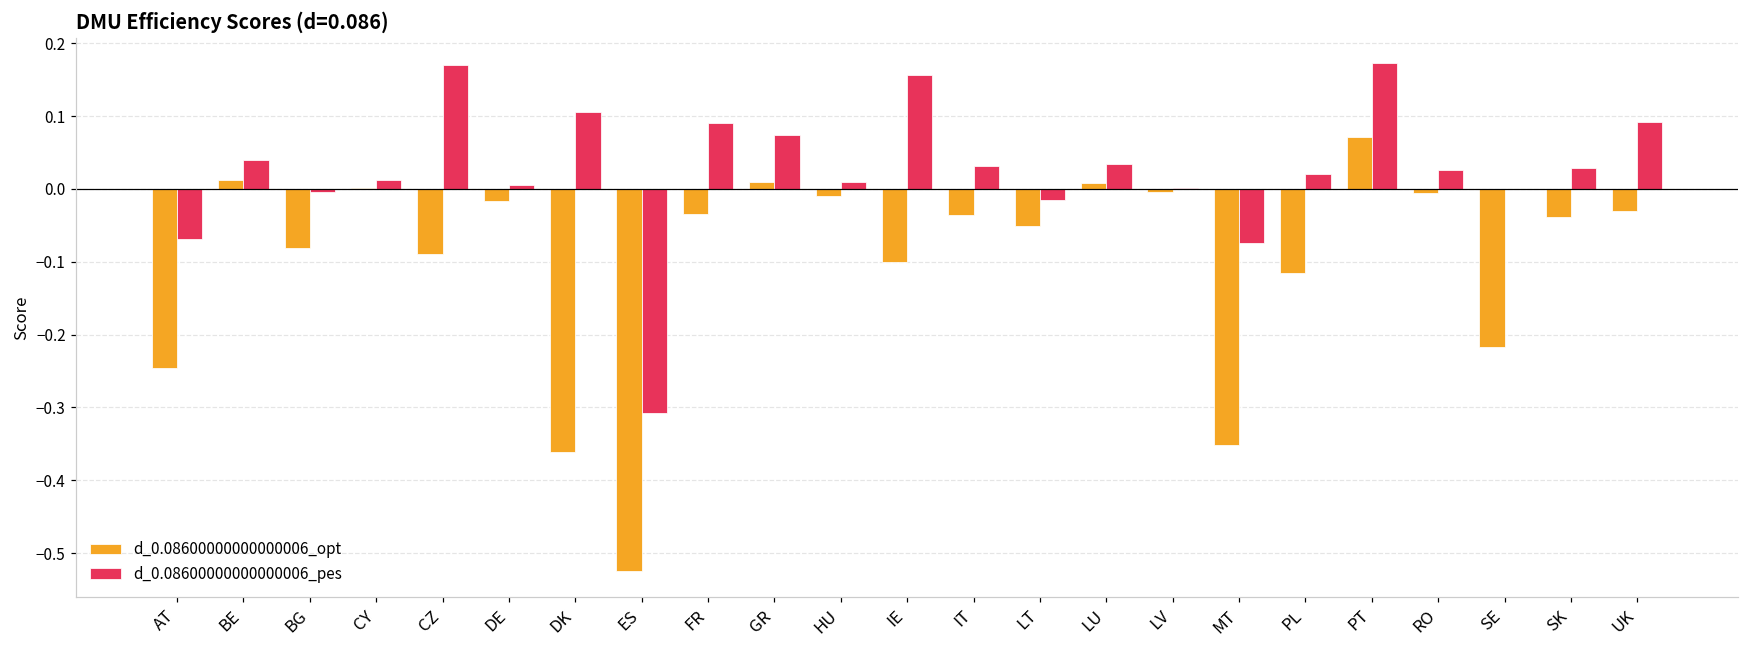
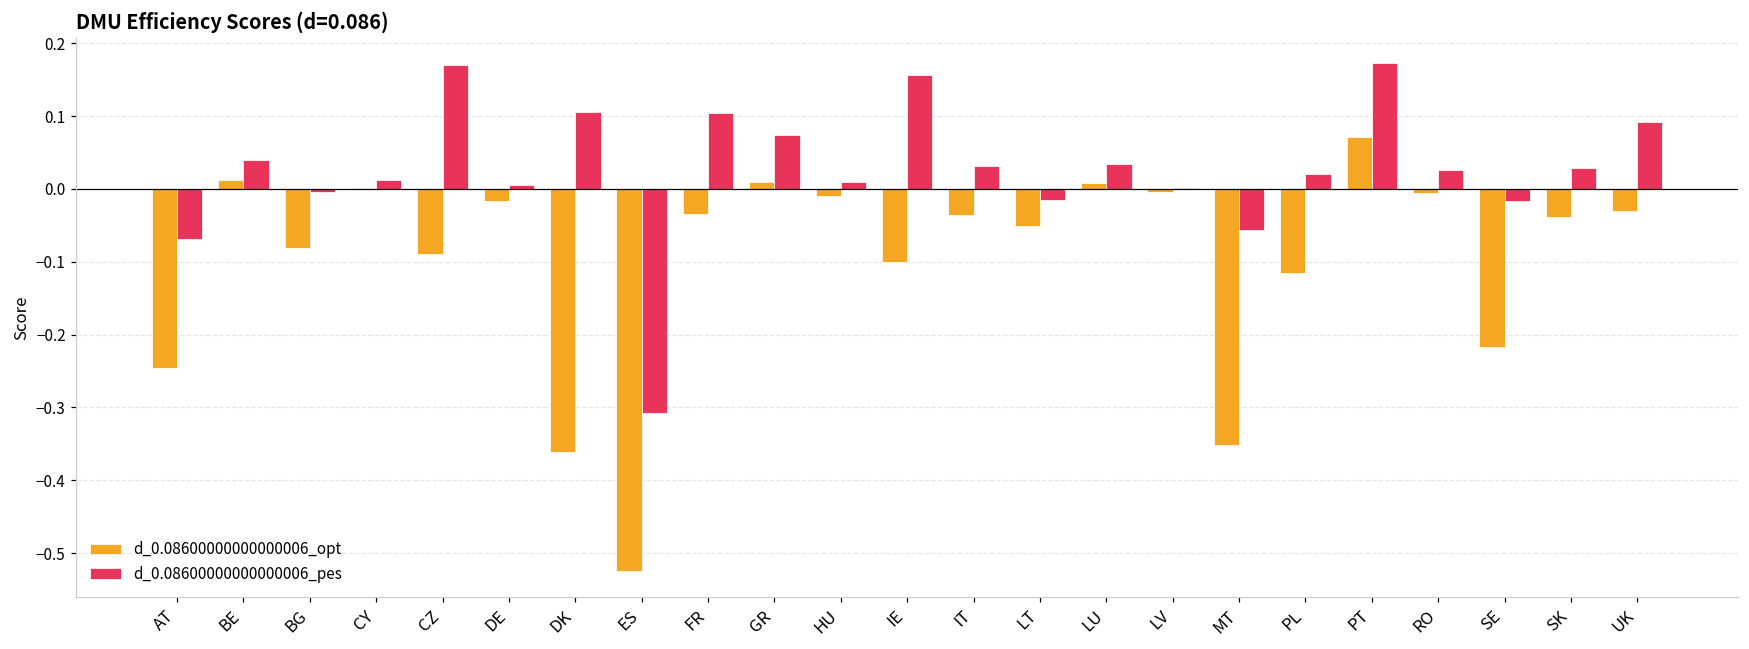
  {
    "d_0.08600000000000006_opt": {
      "AT": -0.25,
      "BE": 0.01,
      "BG": -0.08,
      "CZ": -0.09,
      "DE": -0.02,
      "DK": -0.36,
      "ES": -0.53,
      "FR": -0.03,
      "GR": 0.01,
      "HU": -0.01,
      "IE": -0.10,
      "IT": -0.04,
      "LT": -0.05,
      "LU": 0.01,
      "LV": 0.00,
      "MT": -0.35,
      "PL": -0.12,
      "PT": 0.07,
      "RO": -0.01,
      "SE": -0.22,
      "SK": -0.04,
      "UK": -0.03
    },
    "d_0.08600000000000006_pes": {
      "AT": -0.07,
      "BE": 0.04,
      "BG": 0.00,
      "CY": 0.01,
      "CZ": 0.17,
      "DE": 0.01,
      "DK": 0.11,
      "ES": -0.31,
-     "FR": 0.09,
+     "FR": 0.10,
      "GR": 0.07,
      "HU": 0.01,
      "IE": 0.16,
      "IT": 0.03,
      "LT": -0.02,
      "LU": 0.03,
-     "MT": -0.07,
+     "MT": -0.06,
      "PL": 0.02,
      "PT": 0.17,
      "RO": 0.03,
-     "SE": 0.00,
+     "SE": -0.02,
      "SK": 0.03,
      "UK": 0.09
    }
  }
